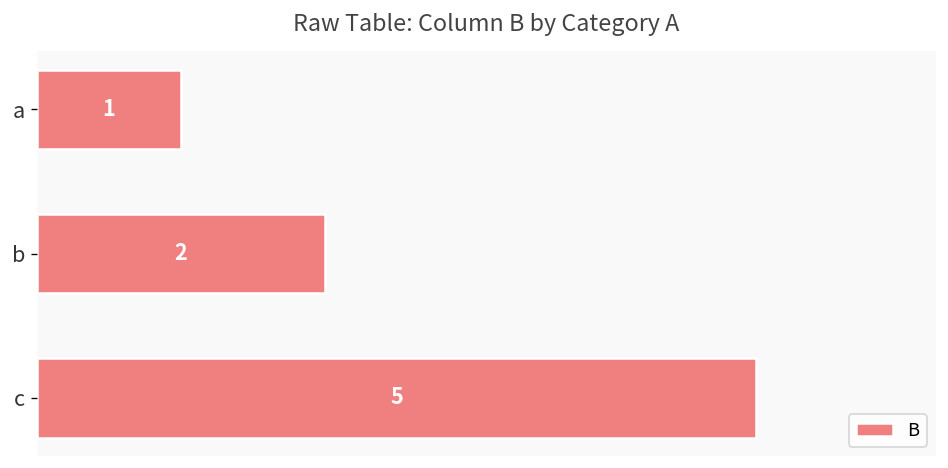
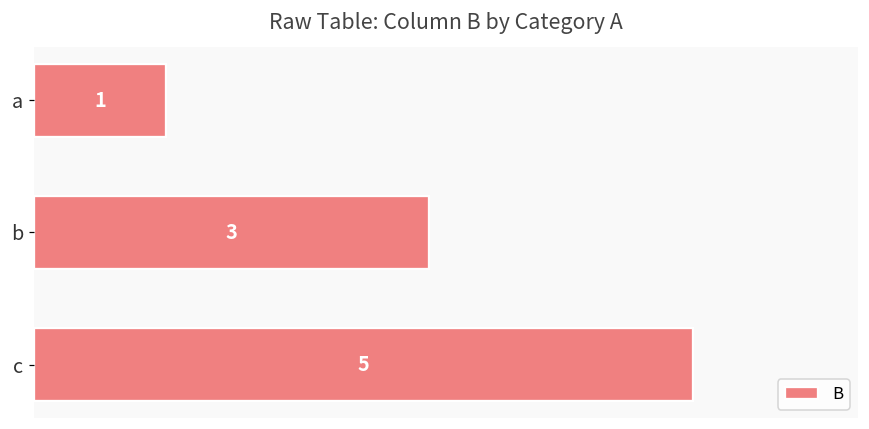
  {
    "a": 1,
-   "b": 2,
+   "b": 3,
    "c": 5
  }
